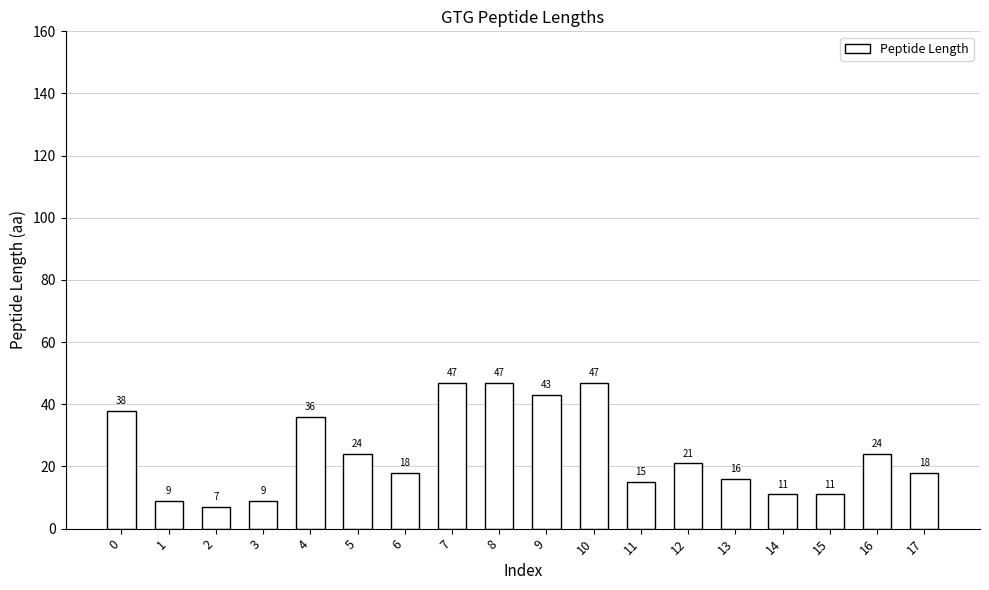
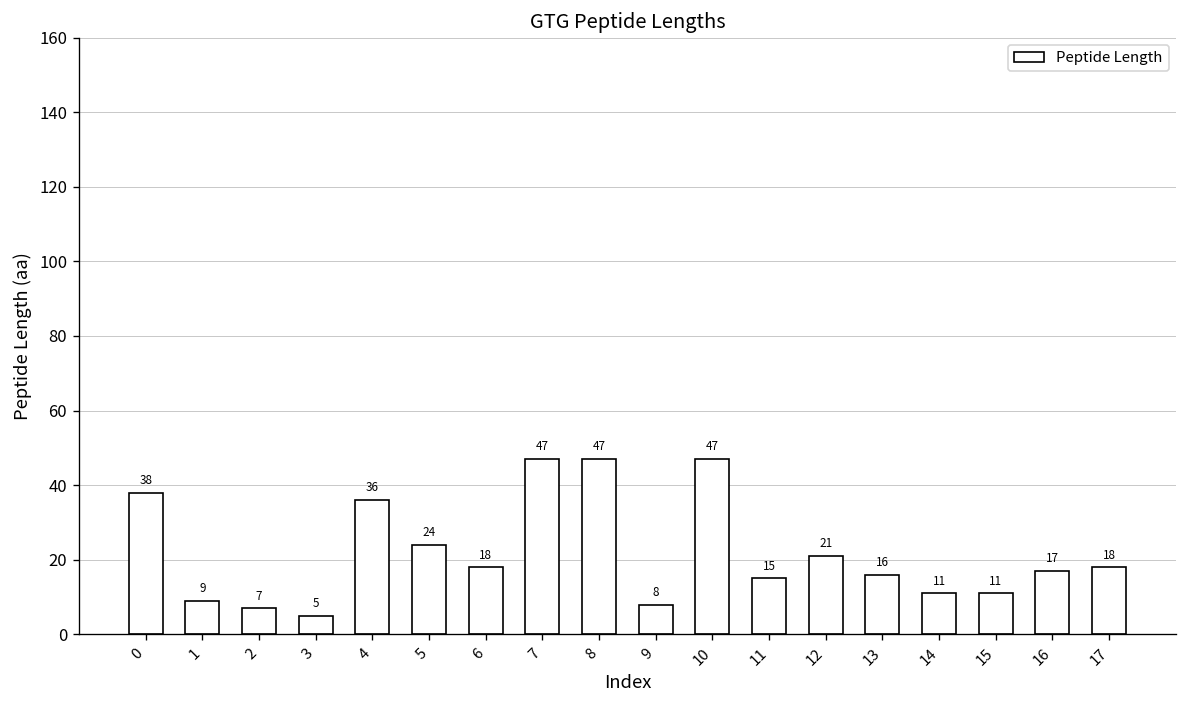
  {
    "0": 38,
    "1": 9,
    "2": 7,
-   "3": 9,
+   "3": 5,
    "4": 36,
    "5": 24,
    "6": 18,
    "7": 47,
    "8": 47,
-   "9": 43,
+   "9": 8,
    "10": 47,
    "11": 15,
    "12": 21,
    "13": 16,
    "14": 11,
    "15": 11,
-   "16": 24,
+   "16": 17,
    "17": 18
  }
